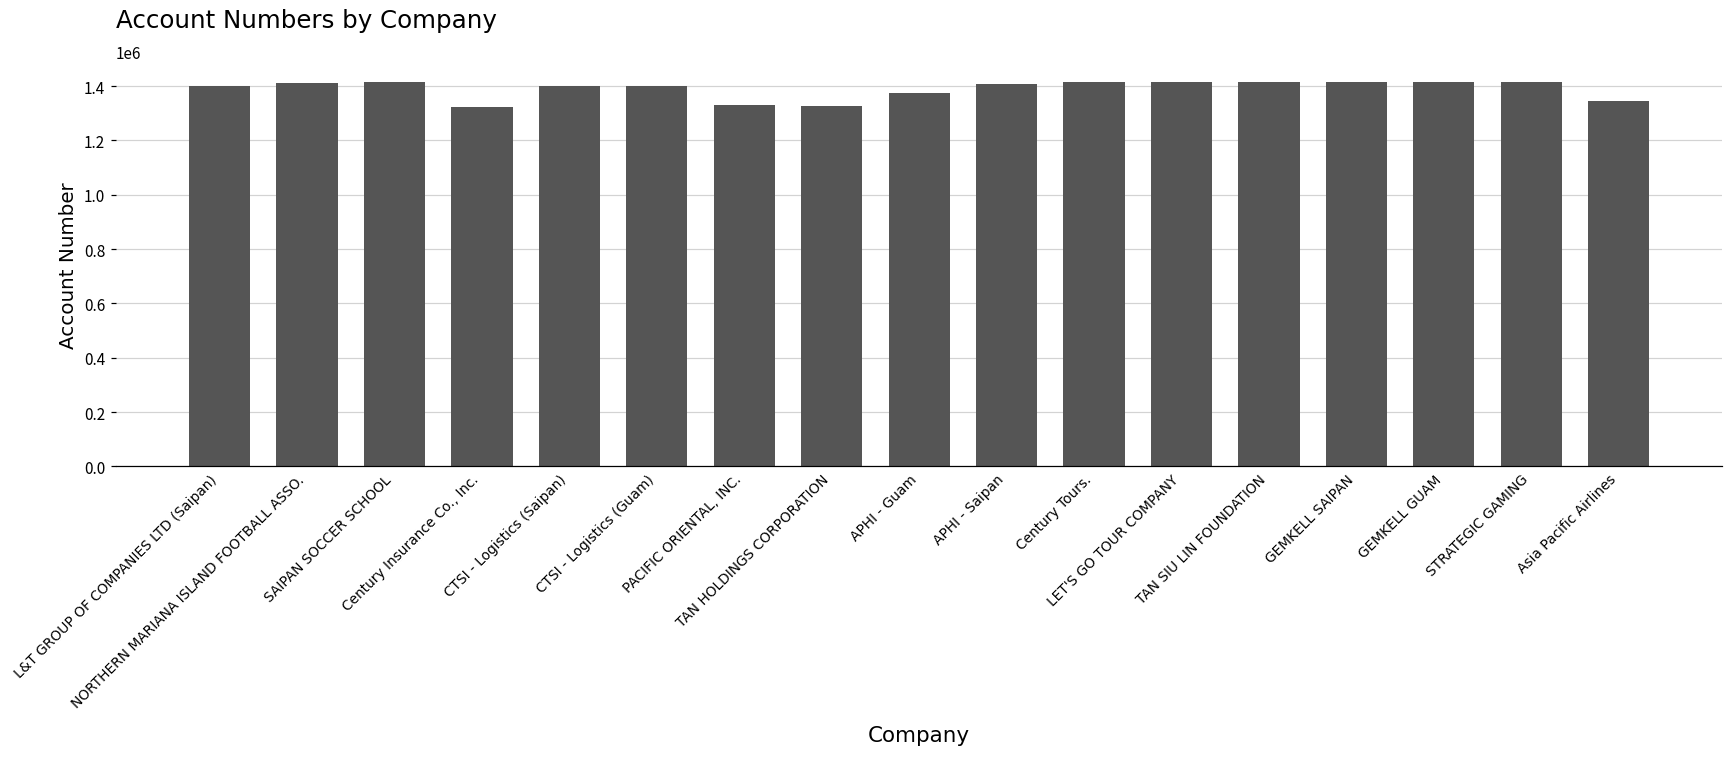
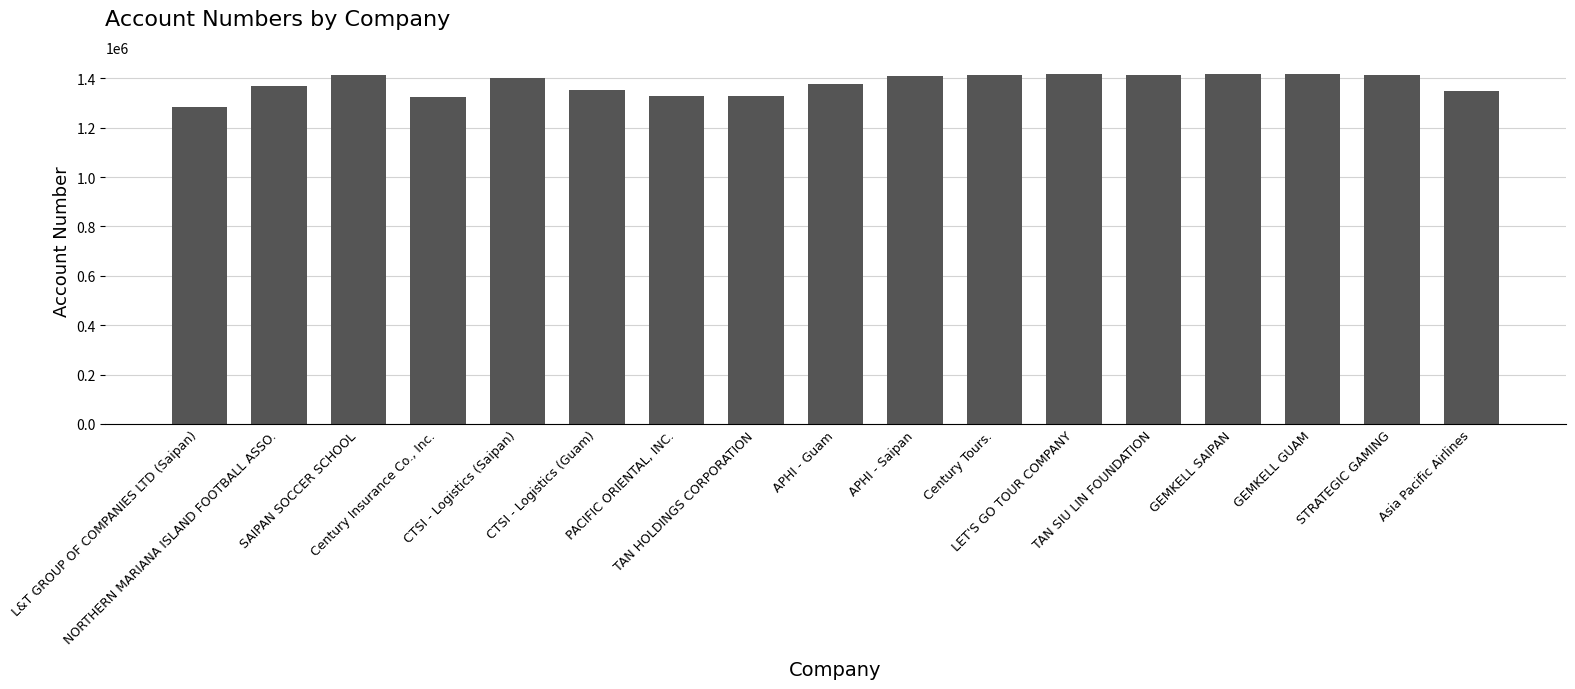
  {
-   "L&T GROUP OF COMPANIES LTD (Saipan)": 1400000,
-   "NORTHERN MARIANA ISLAND FOOTBALL ASSO.": 1410000,
+   "L&T GROUP OF COMPANIES LTD (Saipan)": 1280000,
+   "NORTHERN MARIANA ISLAND FOOTBALL ASSO.": 1370000,
    "SAIPAN SOCCER SCHOOL": 1410000,
    "Century Insurance Co., Inc.": 1320000,
    "CTSI - Logistics (Saipan)": 1400000,
-   "CTSI - Logistics (Guam)": 1400000,
+   "CTSI - Logistics (Guam)": 1350000,
    "PACIFIC ORIENTAL, INC.": 1330000,
    "TAN HOLDINGS CORPORATION": 1330000,
    "APHI - Guam": 1380000,
    "APHI - Saipan": 1410000,
    "Century Tours.": 1410000,
    "LET'S GO TOUR COMPANY": 1420000,
    "TAN SIU LIN FOUNDATION": 1410000,
    "GEMKELL SAIPAN": 1420000,
    "GEMKELL GUAM": 1420000,
    "STRATEGIC GAMING": 1420000,
    "Asia Pacific Airlines": 1350000
  }
